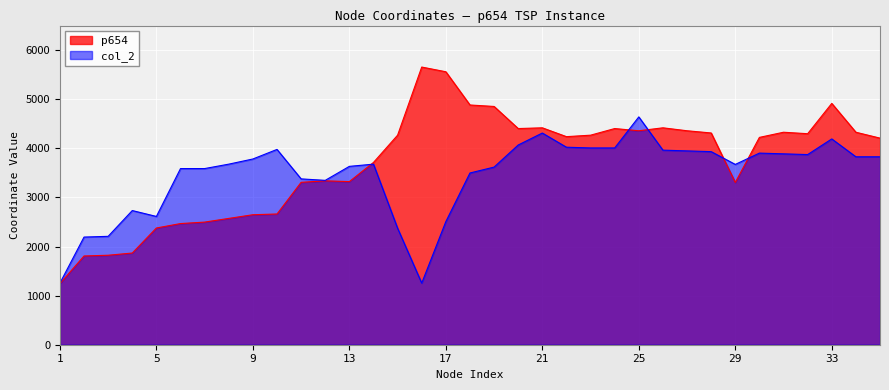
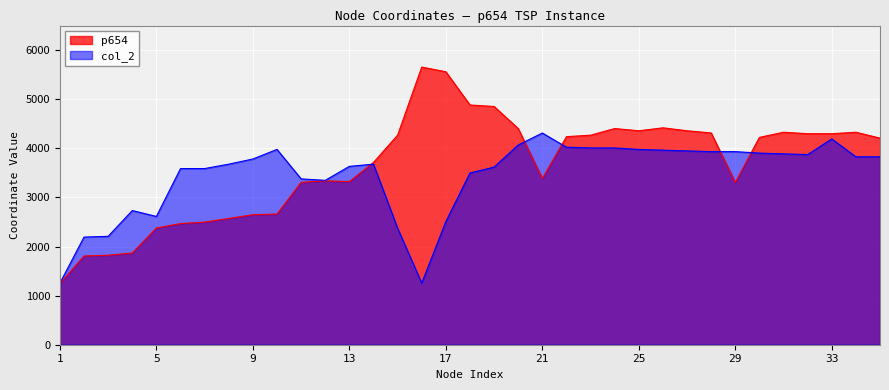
  {
    "p654": {
      "5": 2400,
      "9": 2600,
      "13": 3300,
      "17": 5600,
-     "21": 4400,
+     "21": 3400,
      "25": 4400,
      "29": 3300,
-     "33": 4900
+     "33": 4300
    },
    "col_2": {
      "5": 2600,
      "9": 3800,
      "13": 3600,
      "17": 2500,
      "21": 4300,
-     "25": 4600,
-     "29": 3700,
+     "25": 4000,
+     "29": 3900,
      "33": 4200
    }
  }
